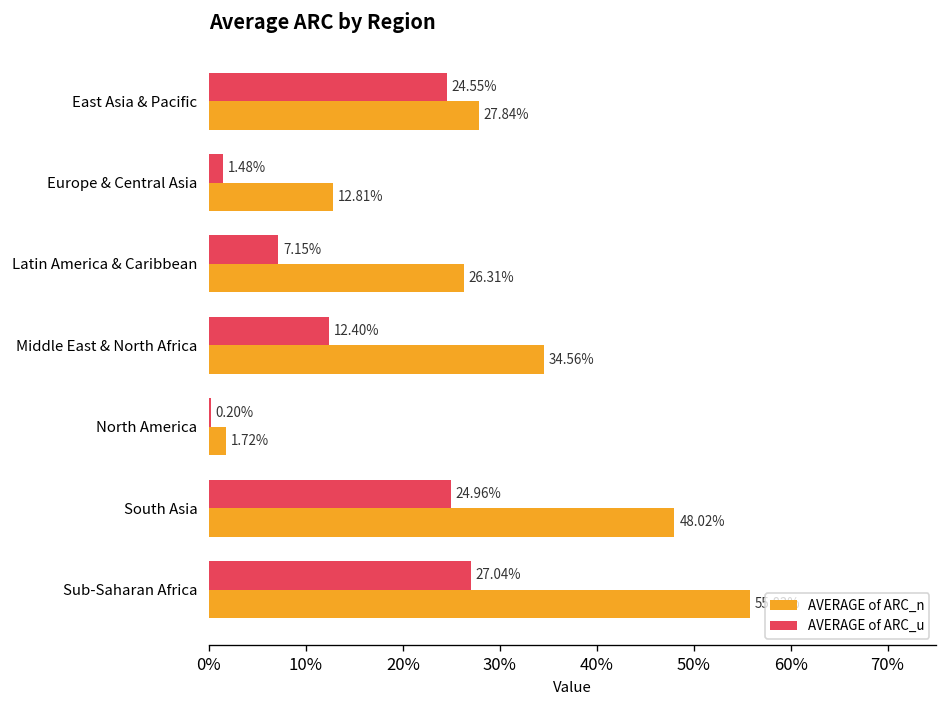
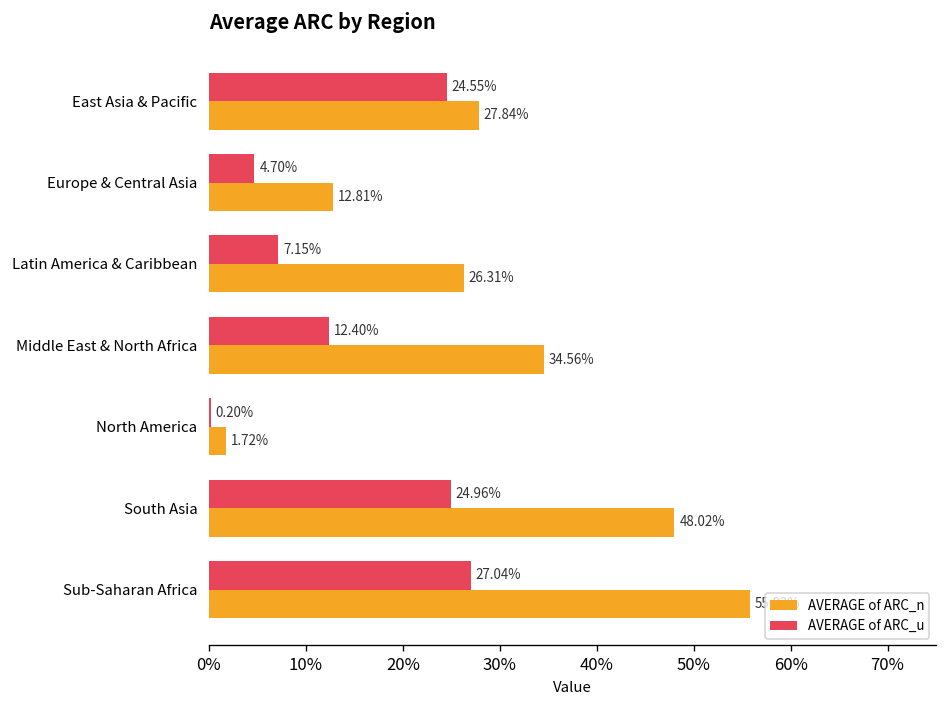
  {
    "AVERAGE of ARC_n": {
      "East Asia & Pacific": "27.84%",
      "Europe & Central Asia": "12.81%",
      "Latin America & Caribbean": "26.31%",
      "Middle East & North Africa": "34.56%",
      "North America": "1.72%",
      "South Asia": "48.02%"
    },
    "AVERAGE of ARC_u": {
      "East Asia & Pacific": "24.55%",
-     "Europe & Central Asia": "1.48%",
+     "Europe & Central Asia": "4.70%",
      "Latin America & Caribbean": "7.15%",
      "Middle East & North Africa": "12.40%",
      "North America": "0.20%",
      "South Asia": "24.96%",
      "Sub-Saharan Africa": "27.04%"
    }
  }
